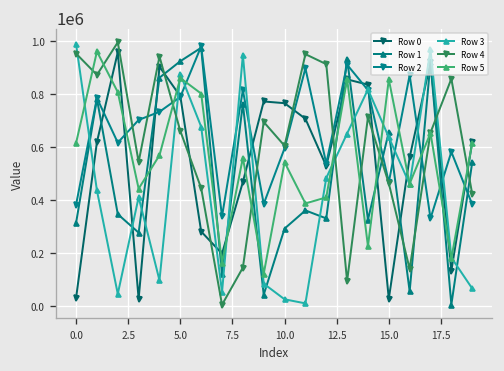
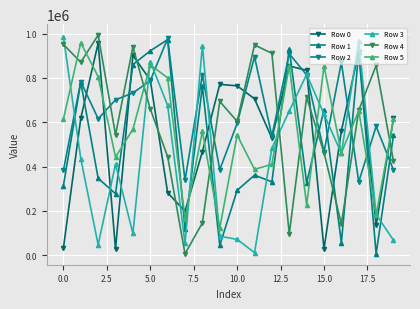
  {
    "Row 3": {
      "0.0": 990000,
      "5.0": 870000,
-     "10.0": 30000,
+     "10.0": 70000,
      "15.0": 640000
    }
  }
